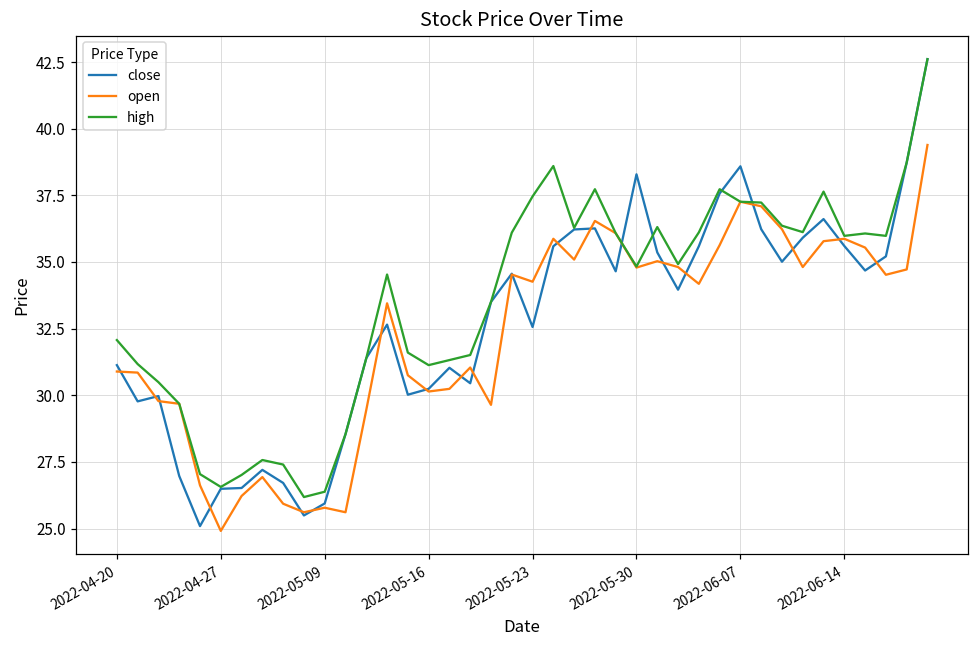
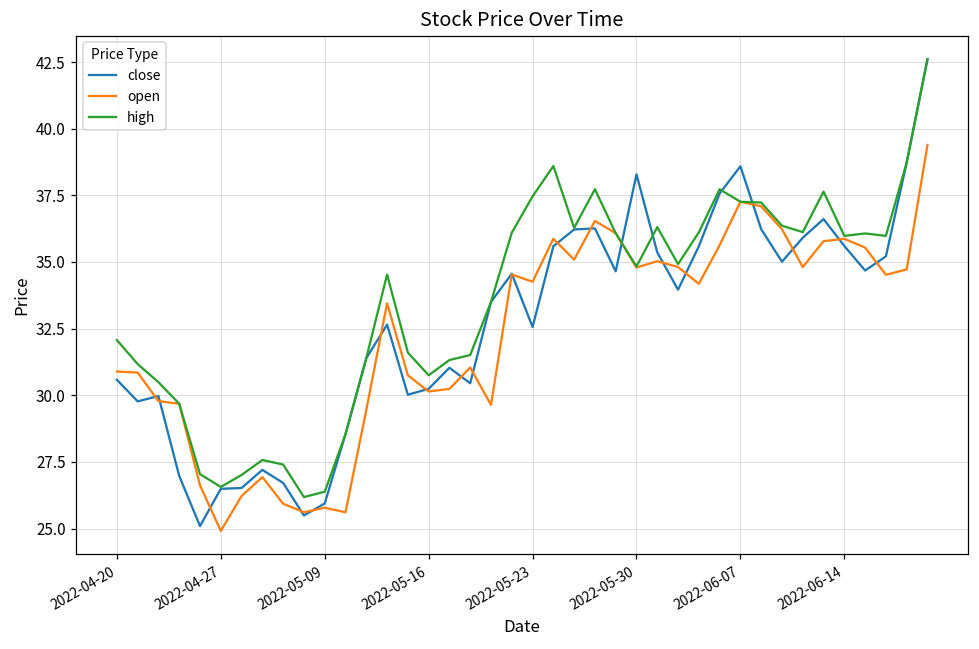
  {
    "close": {
-     "2022-04-20": 31.1,
+     "2022-04-20": 30.6,
      "2022-05-09": 25.9,
      "2022-05-23": 32.6,
      "2022-05-30": 38.3,
      "2022-06-07": 38.6,
      "2022-06-14": 35.6
    },
    "open": {
      "2022-04-20": 30.9,
      "2022-04-27": 24.9,
      "2022-05-09": 25.8,
      "2022-05-23": 34.3,
      "2022-06-14": 35.9
    },
    "high": {
      "2022-04-20": 32.1,
      "2022-05-09": 26.4,
-     "2022-05-16": 31.1,
+     "2022-05-16": 30.8,
      "2022-05-23": 37.5,
      "2022-06-14": 36.0
    }
  }
